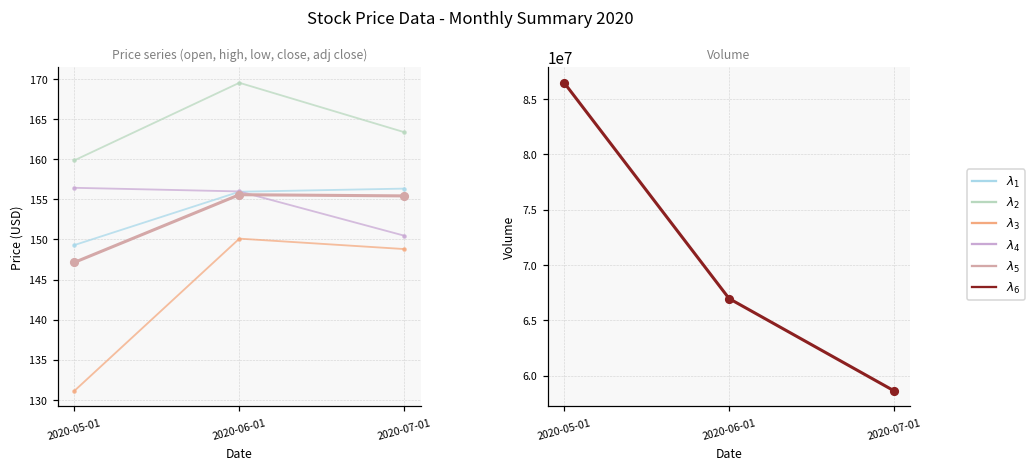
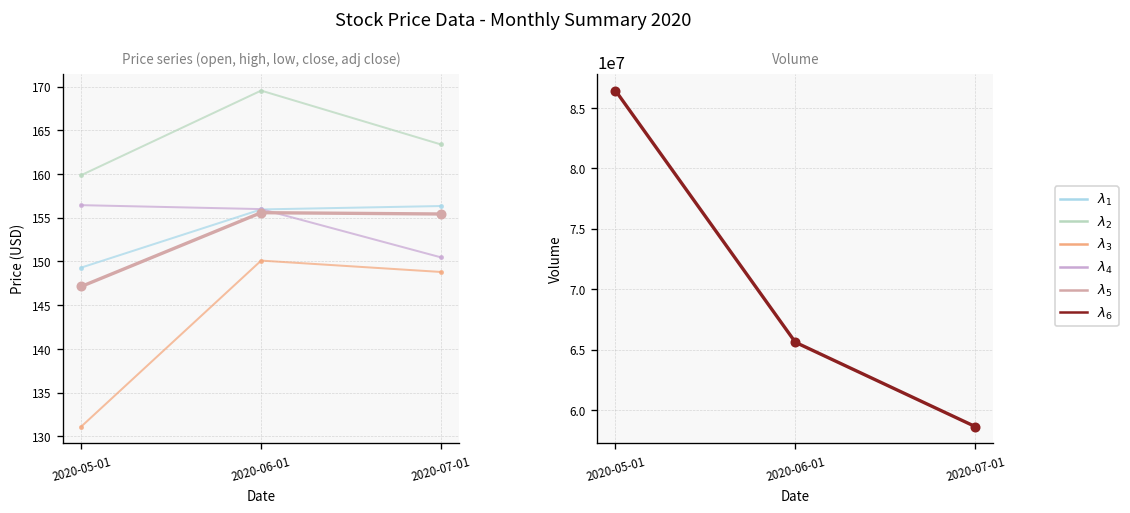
  {
    "Volume": {
      "2020-05-01": 86400000,
-     "2020-06-01": 67000000,
+     "2020-06-01": 65600000,
      "2020-07-01": 58600000
    }
  }
